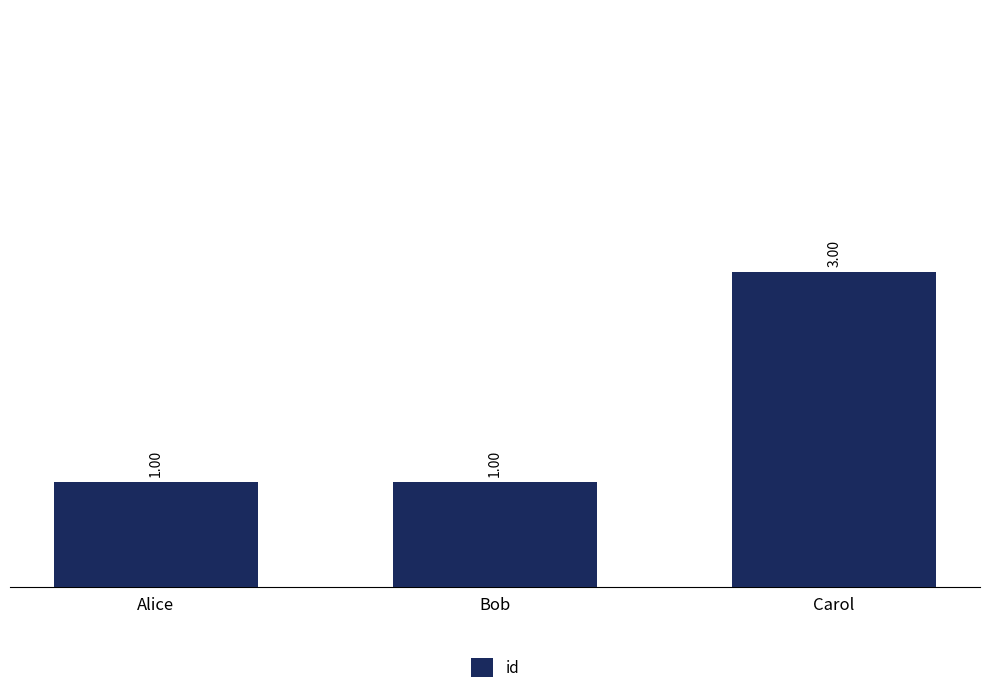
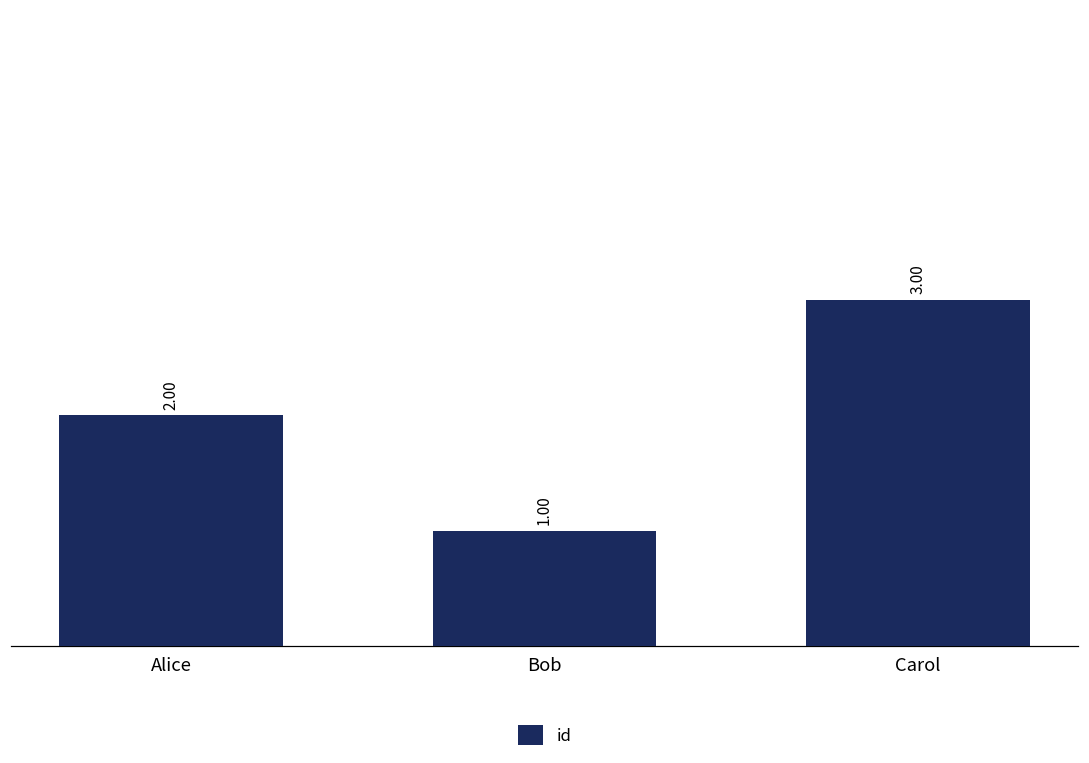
  {
-   "Alice": 1.00,
+   "Alice": 2.00,
    "Bob": 1.00,
    "Carol": 3.00
  }
